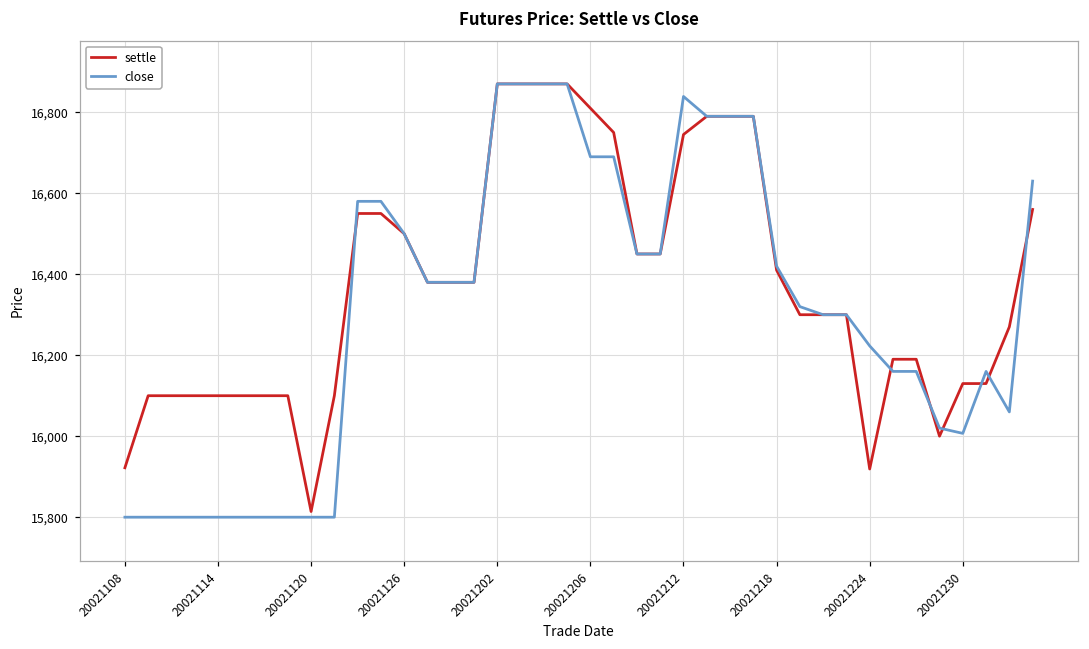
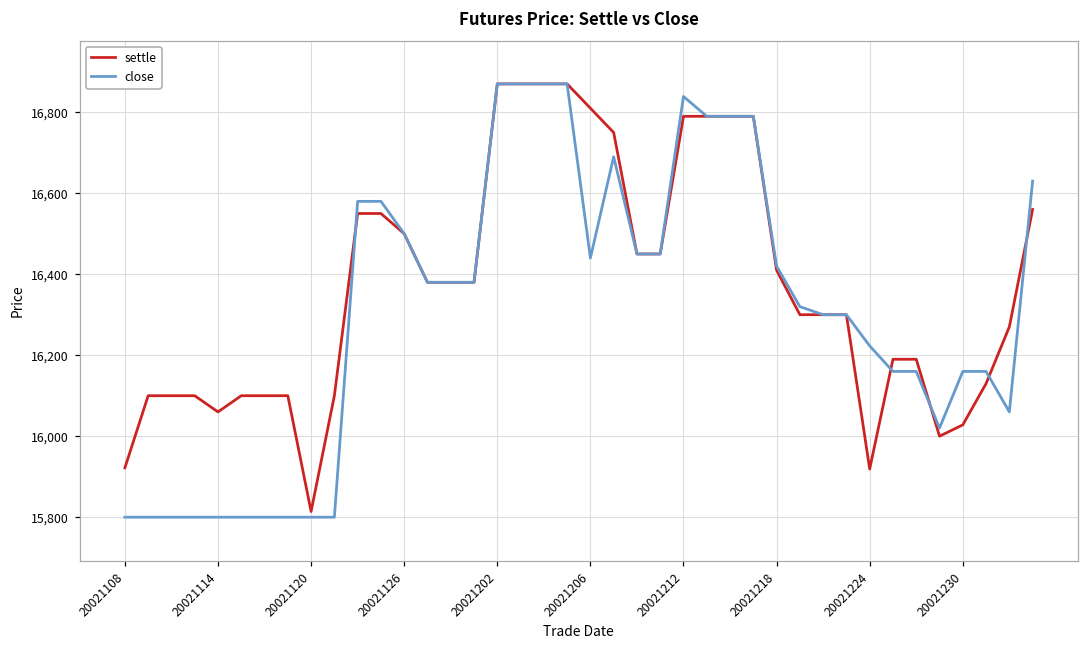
  {
    "settle": {
      "20021108": "15,920",
-     "20021114": "16,100",
+     "20021114": "16,060",
      "20021120": "15,810",
      "20021206": "16,810",
-     "20021212": "16,750",
+     "20021212": "16,790",
      "20021218": "16,410",
      "20021224": "15,920",
-     "20021230": "16,130"
+     "20021230": "16,030"
    },
    "close": {
      "20021108": "15,800",
      "20021114": "15,800",
      "20021120": "15,800",
-     "20021206": "16,690",
+     "20021206": "16,440",
      "20021212": "16,840",
      "20021218": "16,420",
      "20021224": "16,220",
-     "20021230": "16,010"
+     "20021230": "16,160"
    }
  }
